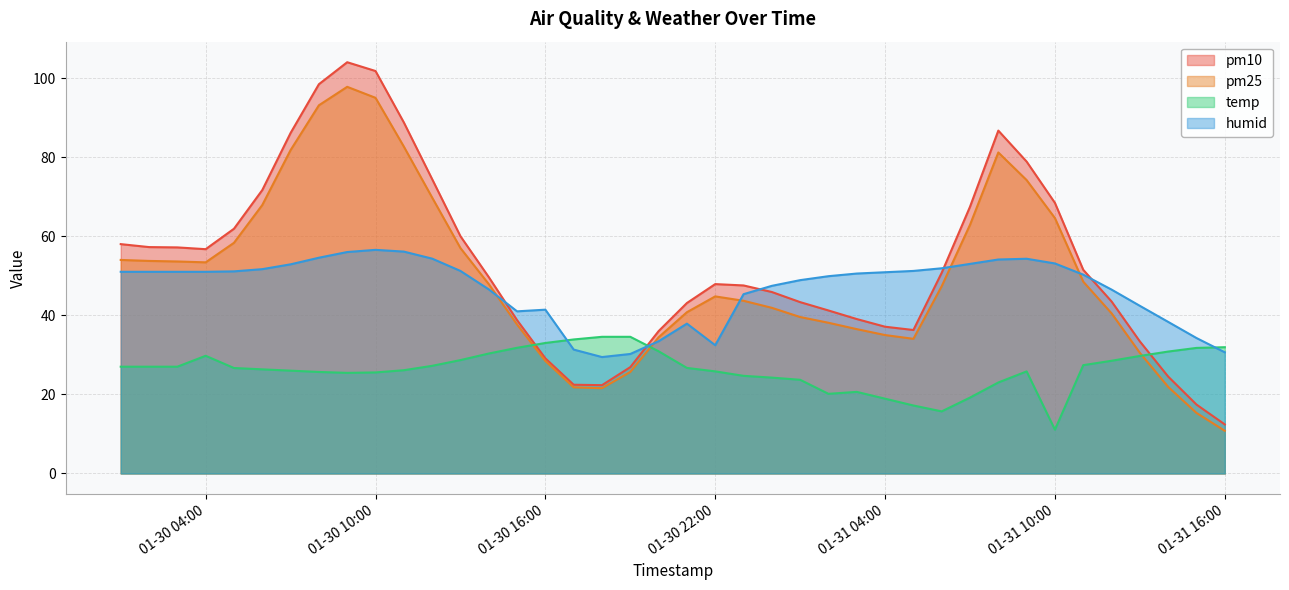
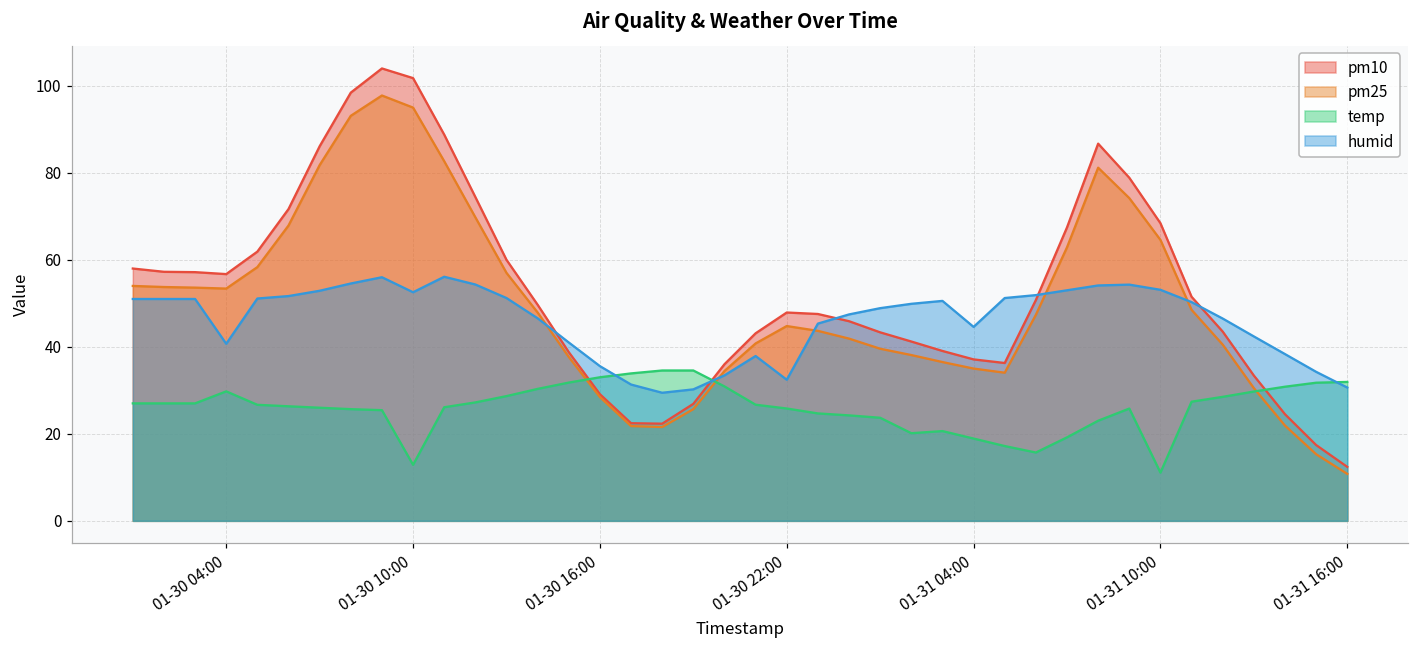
  {
    "temp": {
      "01-30 04:00": 30,
-     "01-30 10:00": 26,
+     "01-30 10:00": 13,
      "01-30 16:00": 33,
      "01-30 22:00": 26,
      "01-31 04:00": 19,
      "01-31 10:00": 11,
      "01-31 16:00": 32
    },
    "humid": {
-     "01-30 04:00": 51,
-     "01-30 10:00": 57,
-     "01-30 16:00": 41,
+     "01-30 04:00": 41,
+     "01-30 10:00": 53,
+     "01-30 16:00": 36,
      "01-30 22:00": 32,
-     "01-31 04:00": 51,
+     "01-31 04:00": 45,
      "01-31 10:00": 53,
      "01-31 16:00": 31
    }
  }
